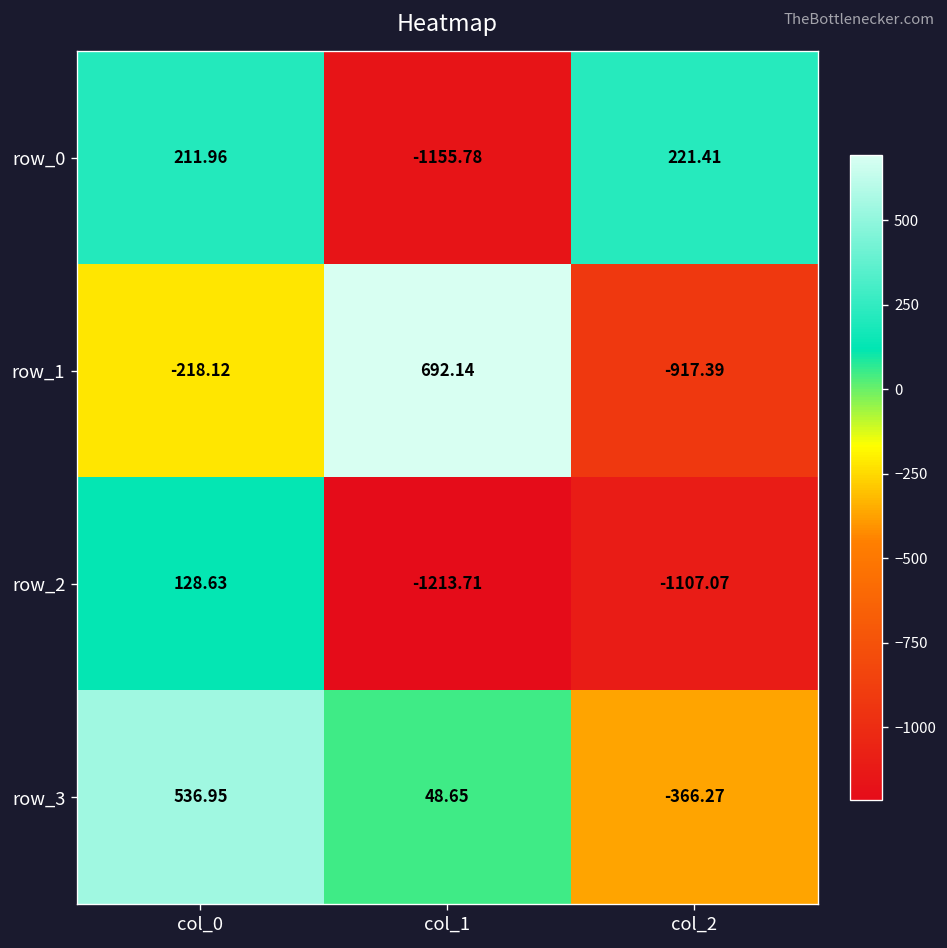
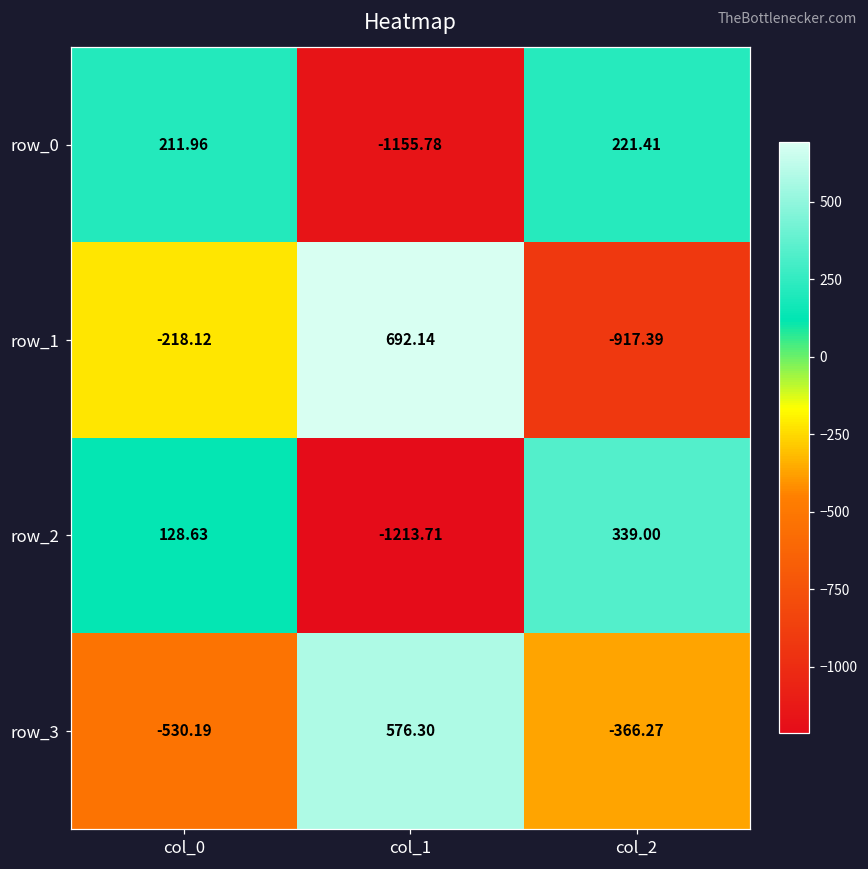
  {
    "row_0": {
      "col_0": 211.96,
      "col_1": -1155.78,
      "col_2": 221.41
    },
    "row_1": {
      "col_0": -218.12,
      "col_1": 692.14,
      "col_2": -917.39
    },
    "row_2": {
      "col_0": 128.63,
      "col_1": -1213.71,
-     "col_2": -1107.07
+     "col_2": 339.00
    },
    "row_3": {
-     "col_0": 536.95,
-     "col_1": 48.65,
+     "col_0": -530.19,
+     "col_1": 576.30,
      "col_2": -366.27
    }
  }
